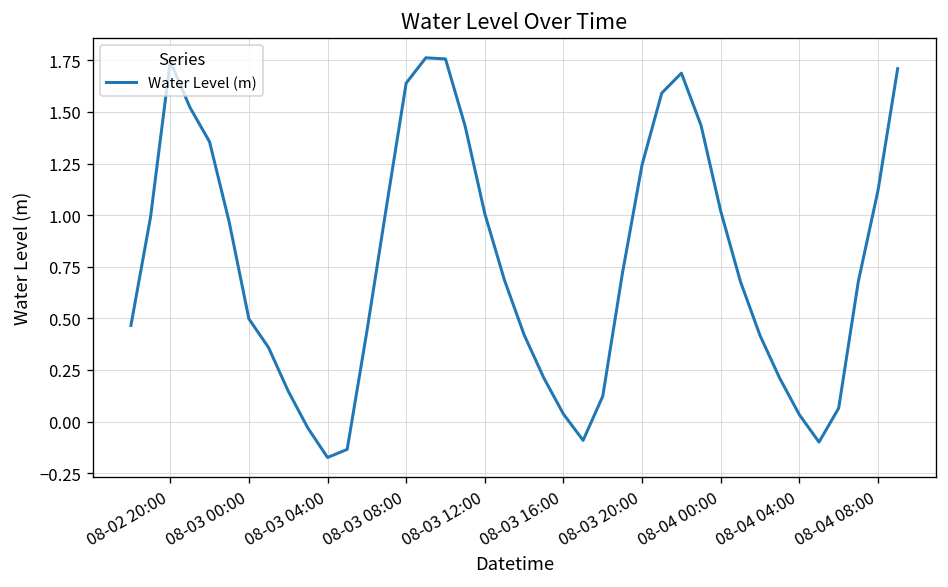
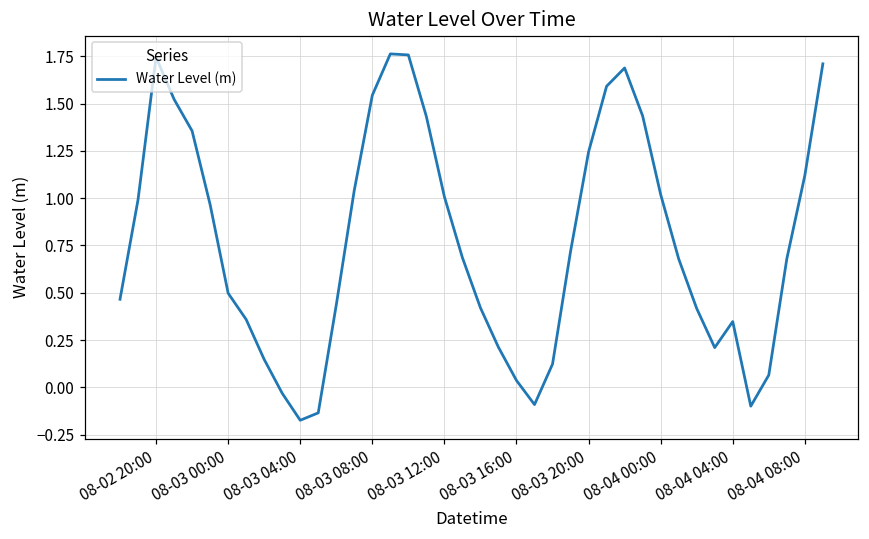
  {
    "08-03 00:00": 0.50,
    "08-03 04:00": -0.17,
-   "08-03 08:00": 1.64,
+   "08-03 08:00": 1.54,
    "08-03 12:00": 1.01,
    "08-03 16:00": 0.04,
    "08-03 20:00": 1.24,
    "08-04 00:00": 1.02,
-   "08-04 04:00": 0.03,
+   "08-04 04:00": 0.35,
    "08-04 08:00": 1.12
  }
